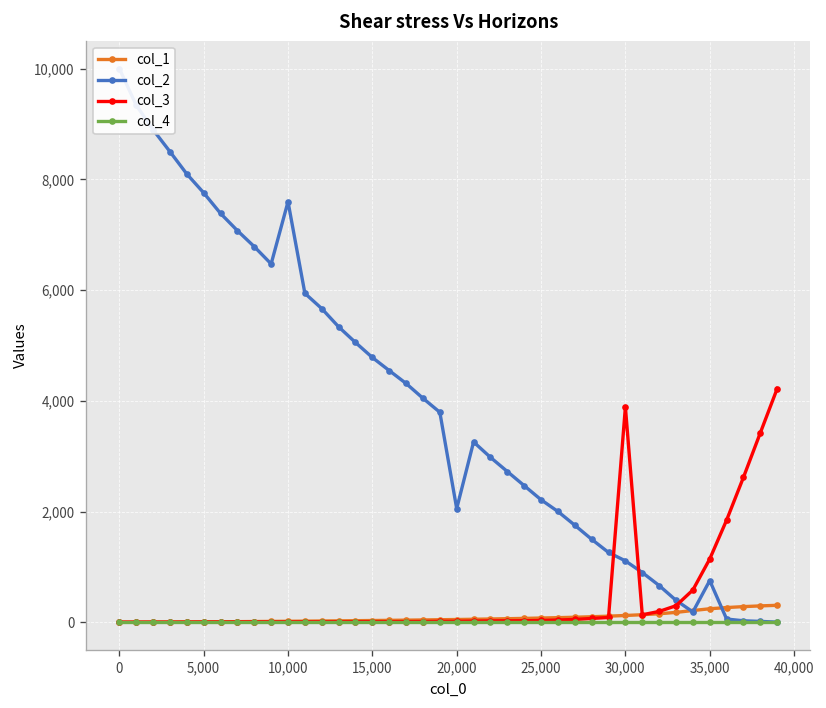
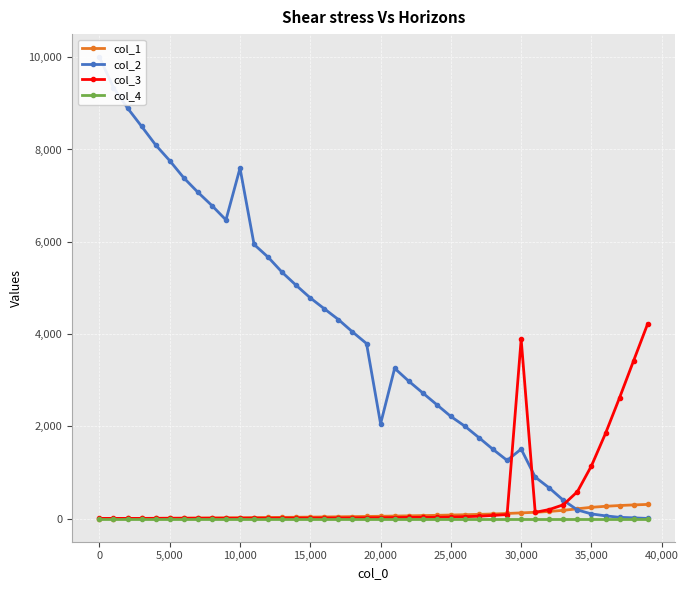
  {
    "col_1": {
      "30,000": "100",
      "35,000": "200"
    },
    "col_2": {
      "5,000": "7,800",
      "10,000": "7,600",
      "15,000": "4,800",
      "20,000": "2,100",
      "25,000": "2,200",
-     "30,000": "1,100",
-     "35,000": "800"
+     "30,000": "1,500",
+     "35,000": "100"
    },
    "col_3": {
      "30,000": "3,900",
      "35,000": "1,100"
    },
    "col_4": {
      "30,000": "0",
      "35,000": "0"
    }
  }
